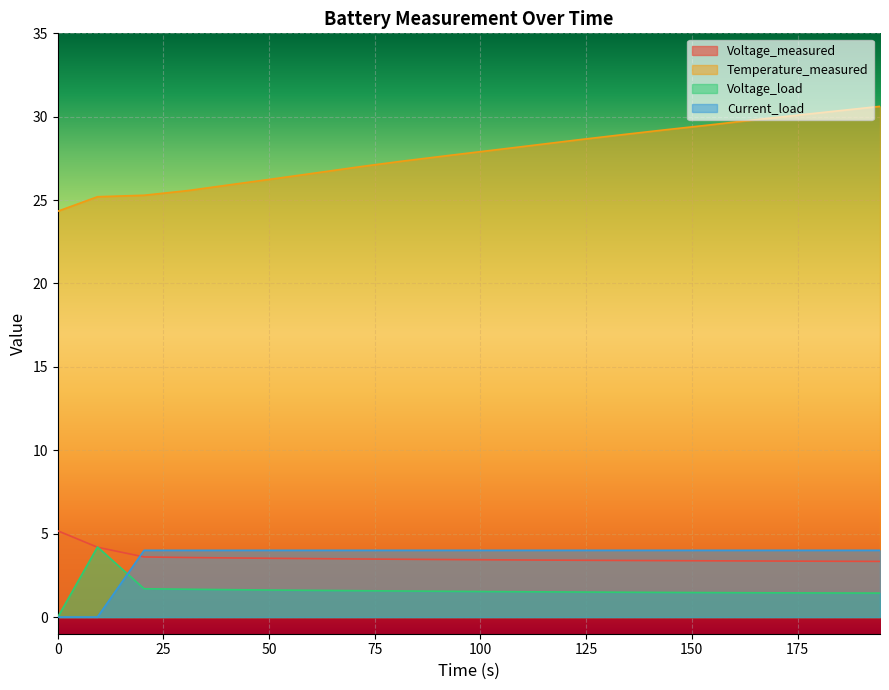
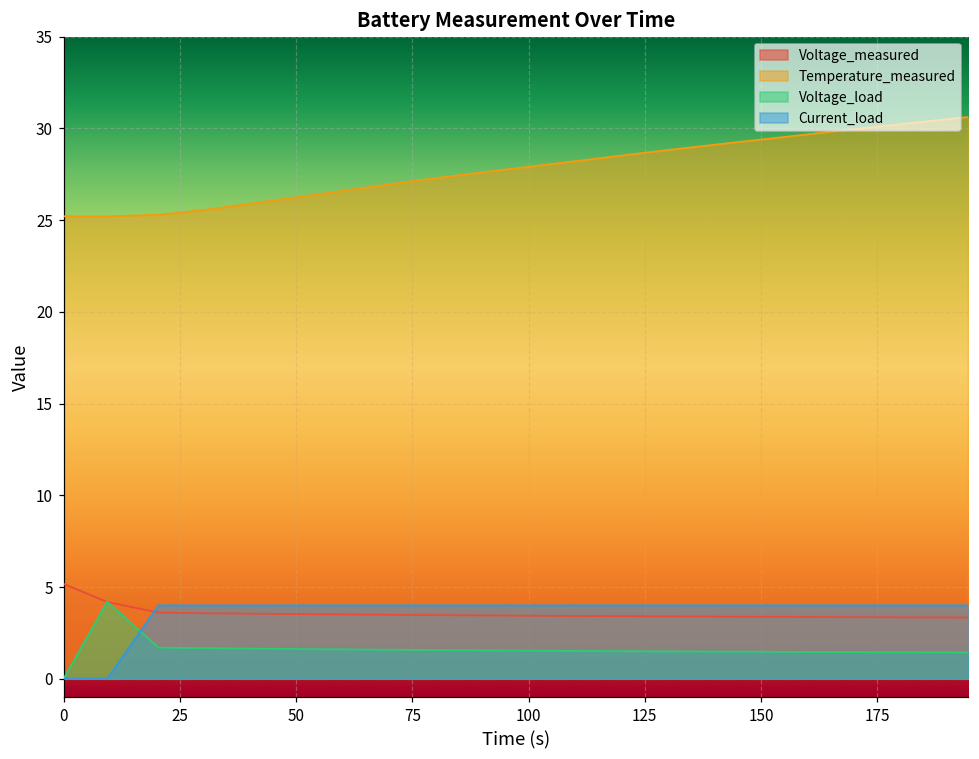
  {
    "Voltage_measured": {
      "0": 5.2
    },
    "Temperature_measured": {
-     "0": 24.3
+     "0": 25.2
    }
  }
